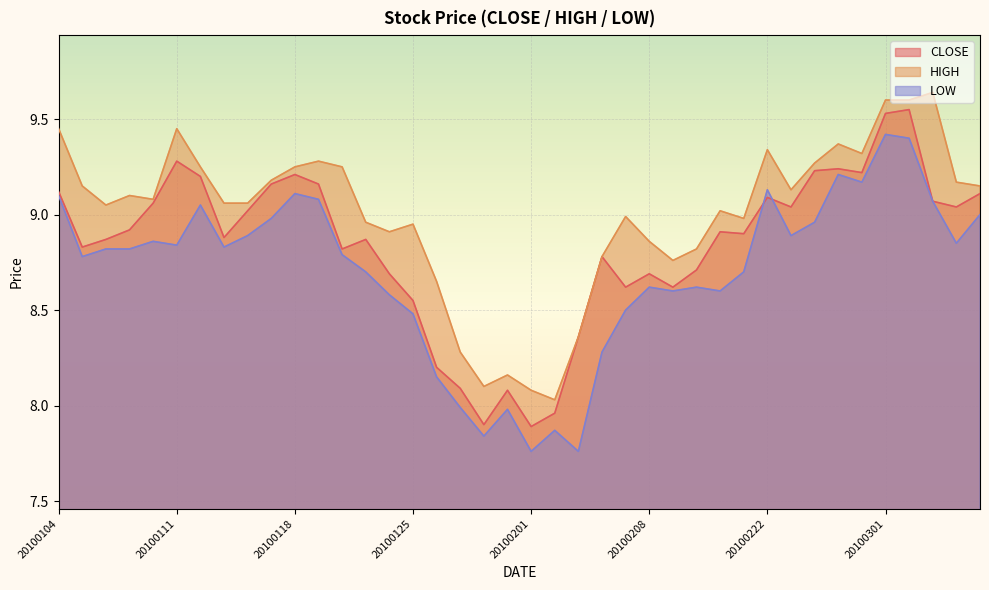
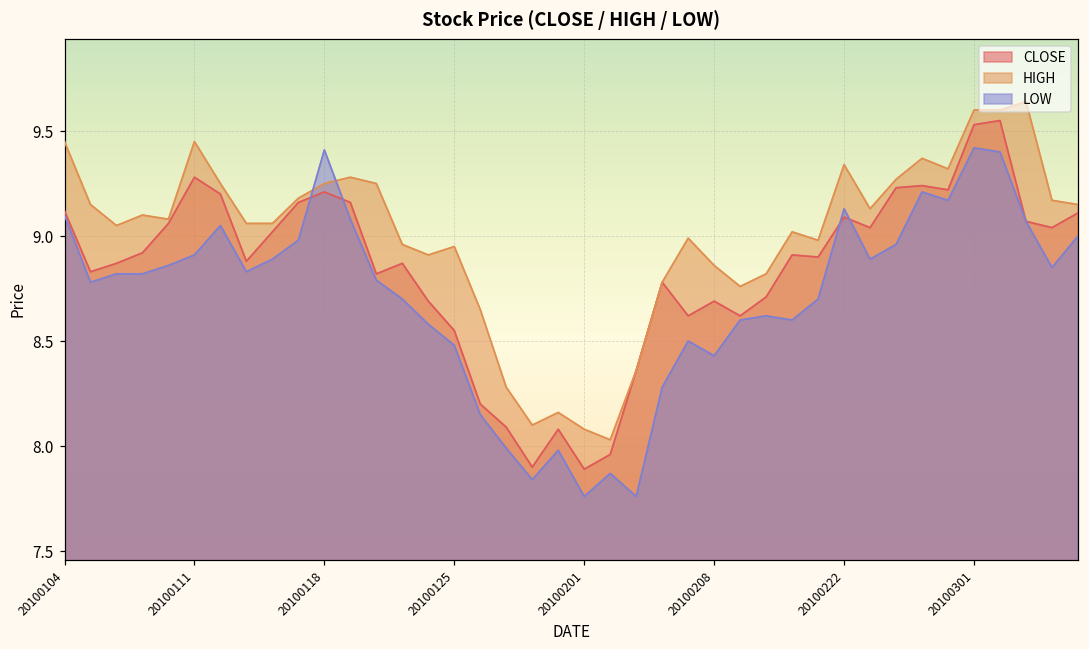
  {
    "LOW": {
      "20100104": 9.10,
-     "20100111": 8.84,
-     "20100118": 9.11,
+     "20100111": 8.91,
+     "20100118": 9.41,
      "20100125": 8.48,
      "20100201": 7.76,
-     "20100208": 8.62,
+     "20100208": 8.43,
      "20100222": 9.13,
      "20100301": 9.42
    }
  }
